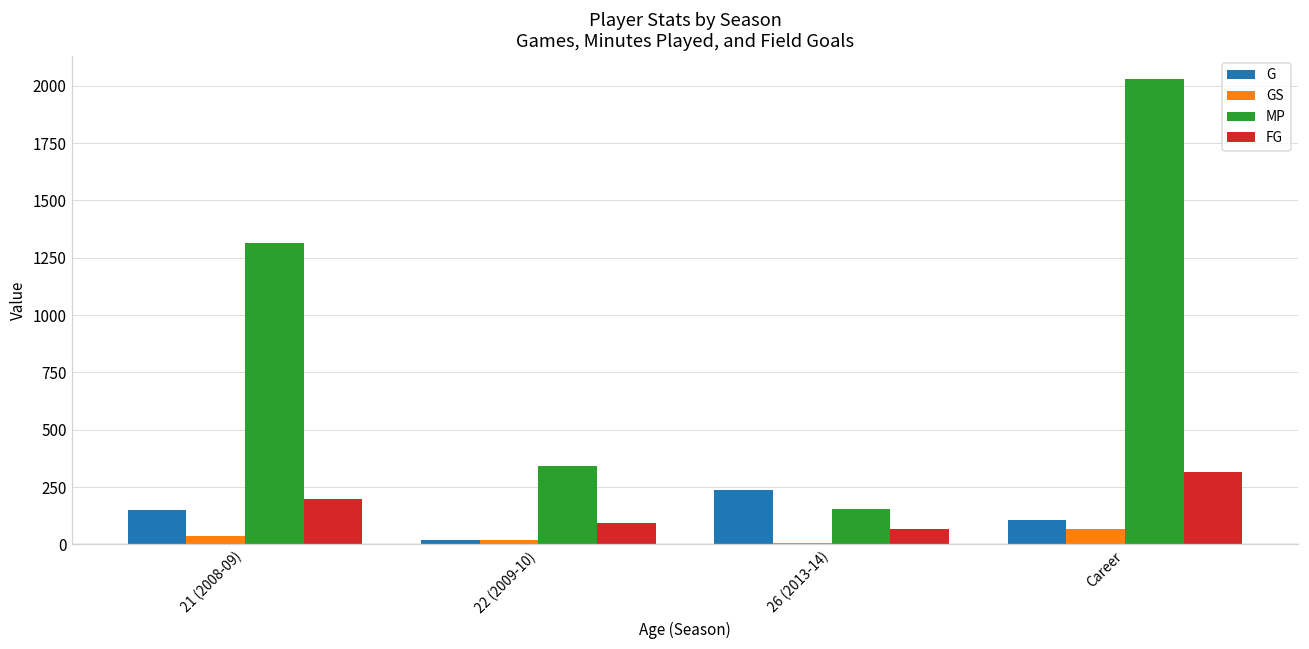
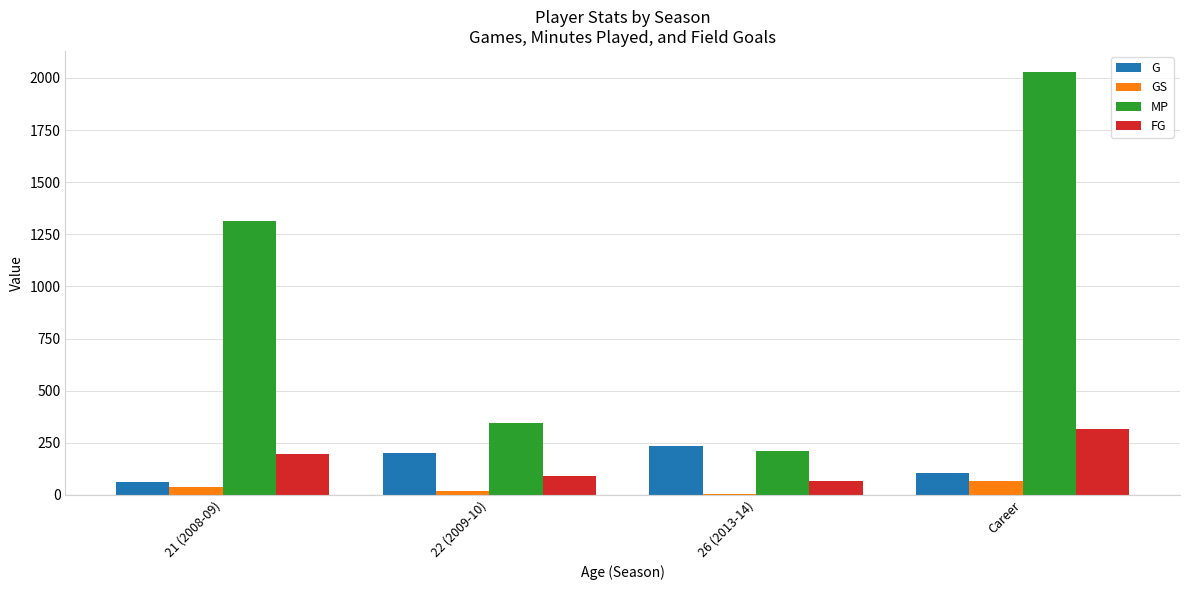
  {
    "G": {
-     "21 (2008-09)": 150,
-     "22 (2009-10)": 20,
+     "21 (2008-09)": 60,
+     "22 (2009-10)": 200,
      "26 (2013-14)": 240,
      "Career": 110
    },
    "GS": {
      "21 (2008-09)": 40,
      "22 (2009-10)": 20,
      "Career": 70
    },
    "MP": {
      "21 (2008-09)": 1310,
      "22 (2009-10)": 340,
-     "26 (2013-14)": 150,
+     "26 (2013-14)": 210,
      "Career": 2030
    },
    "FG": {
      "21 (2008-09)": 200,
      "22 (2009-10)": 90,
      "26 (2013-14)": 70,
      "Career": 320
    }
  }
